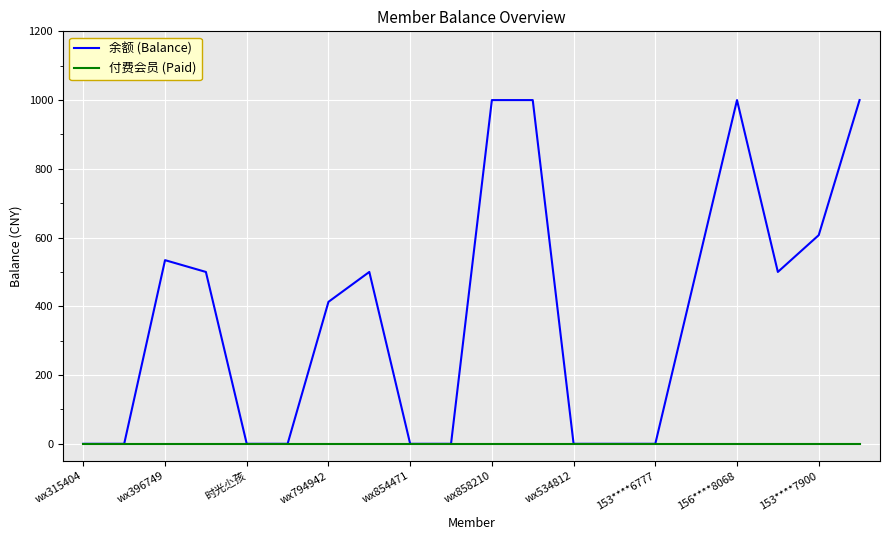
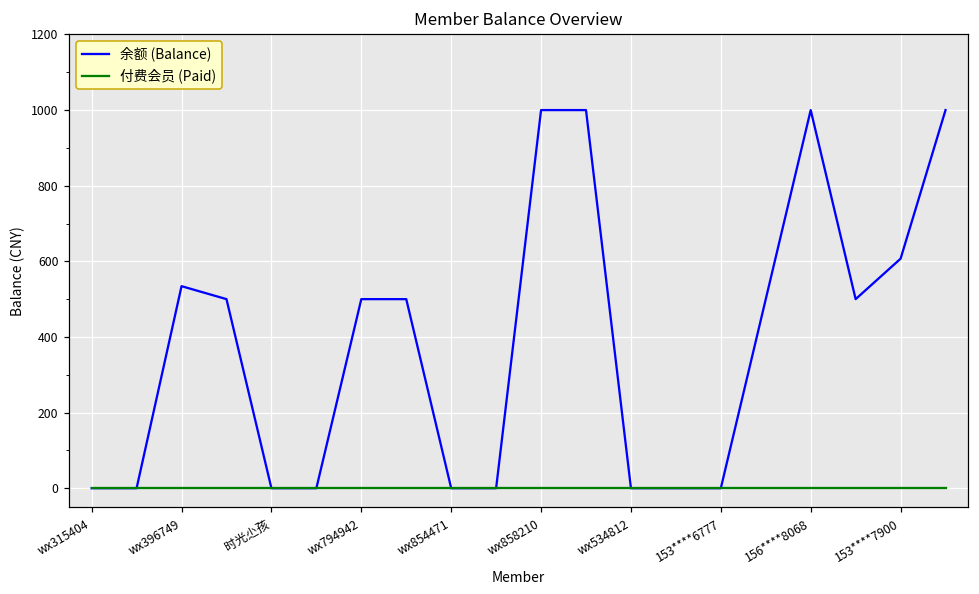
  {
    "余额 (Balance)": {
      "wx396749": 530,
-     "wx794942": 410,
+     "wx794942": 500,
      "wx858210": 1000,
      "156****8068": 1000,
      "153****7900": 610
    },
    "付费会员 (Paid)": {
      "wx396749": 0,
      "wx794942": 0,
      "wx858210": 0,
      "156****8068": 0,
      "153****7900": 0
    }
  }
